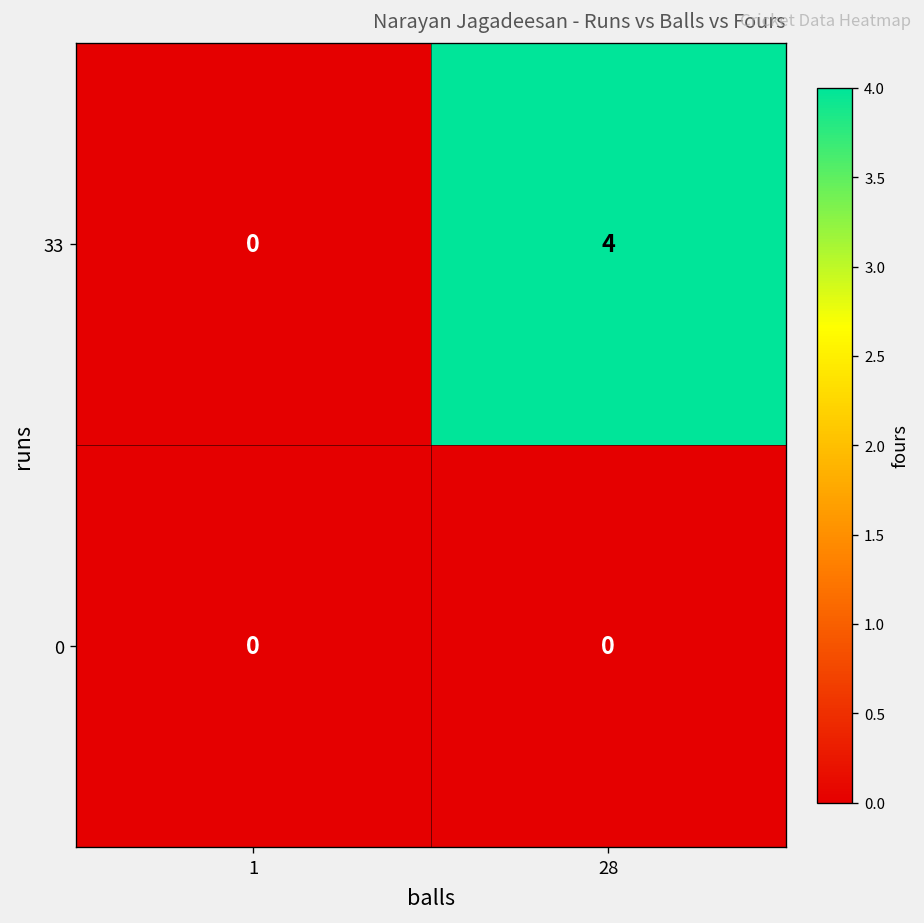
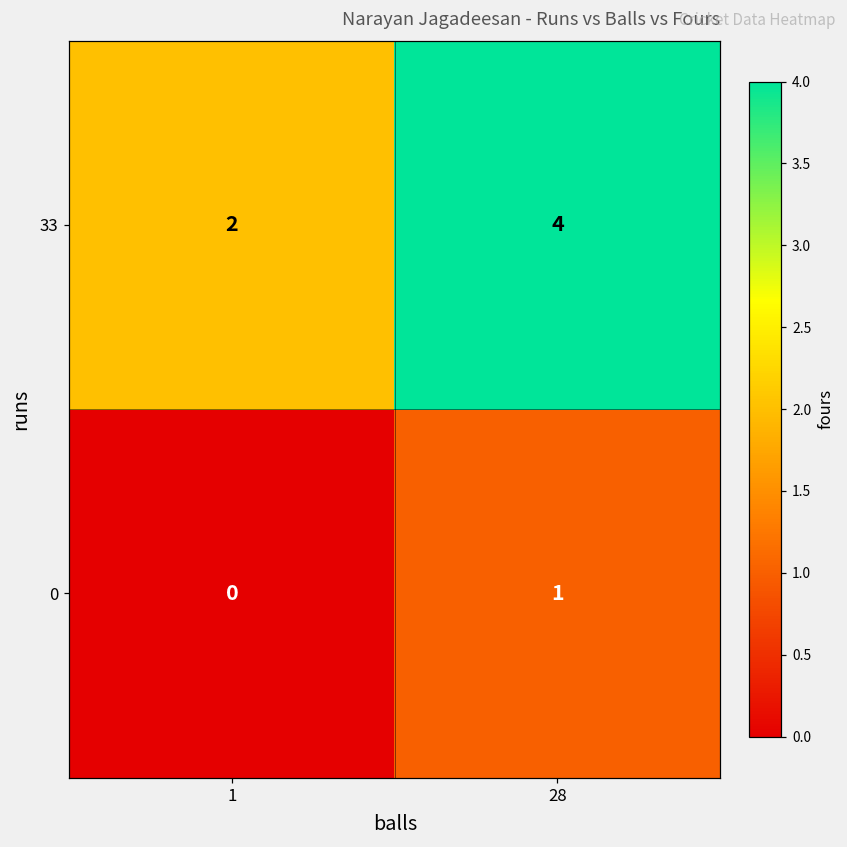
  {
    "33": {
-     "1": 0,
+     "1": 2,
      "28": 4
    },
    "0": {
      "1": 0,
-     "28": 0
+     "28": 1
    }
  }
